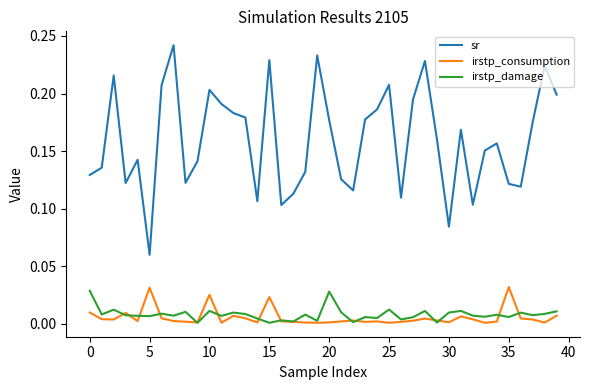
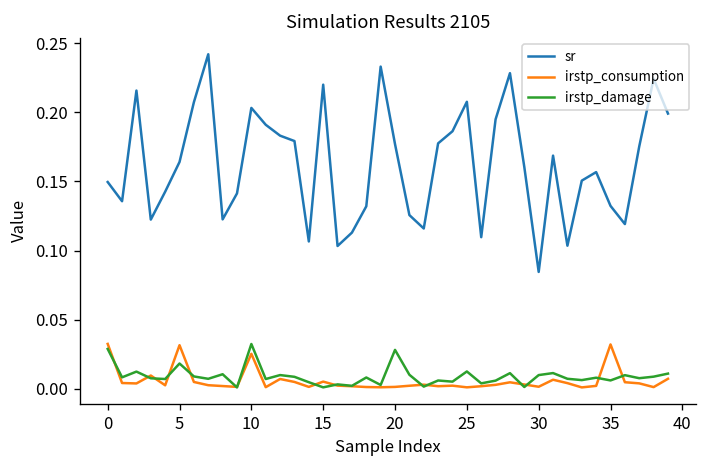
  {
    "sr": {
-     "0": 0.129,
-     "5": 0.060,
+     "0": 0.150,
+     "5": 0.164,
      "10": 0.203,
-     "15": 0.229,
+     "15": 0.220,
      "20": 0.177,
      "25": 0.208,
      "30": 0.085,
-     "35": 0.122
+     "35": 0.132
    },
    "irstp_consumption": {
-     "0": 0.010,
+     "0": 0.032,
      "5": 0.032,
      "10": 0.025,
-     "15": 0.023,
+     "15": 0.005,
      "20": 0.001,
      "25": 0.001,
      "30": 0.001,
      "35": 0.032
    },
    "irstp_damage": {
      "0": 0.029,
-     "5": 0.007,
-     "10": 0.011,
+     "5": 0.018,
+     "10": 0.032,
      "15": 0.001,
      "20": 0.028,
      "25": 0.013,
      "30": 0.010,
      "35": 0.006
    }
  }
